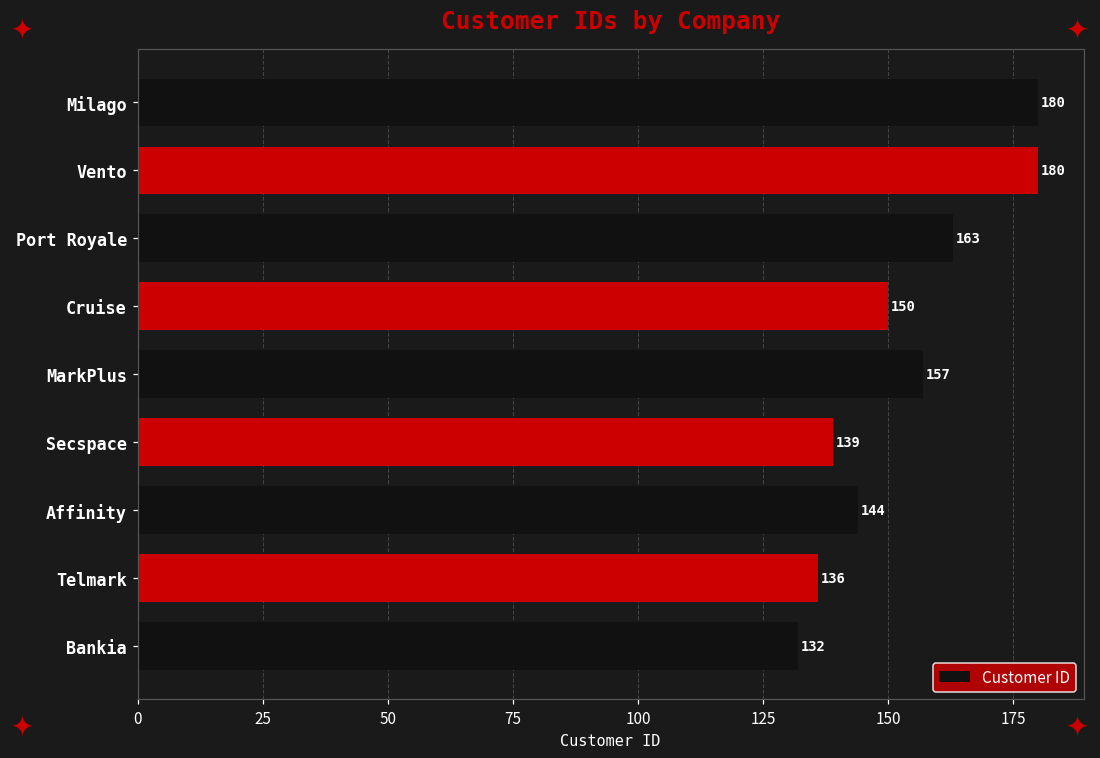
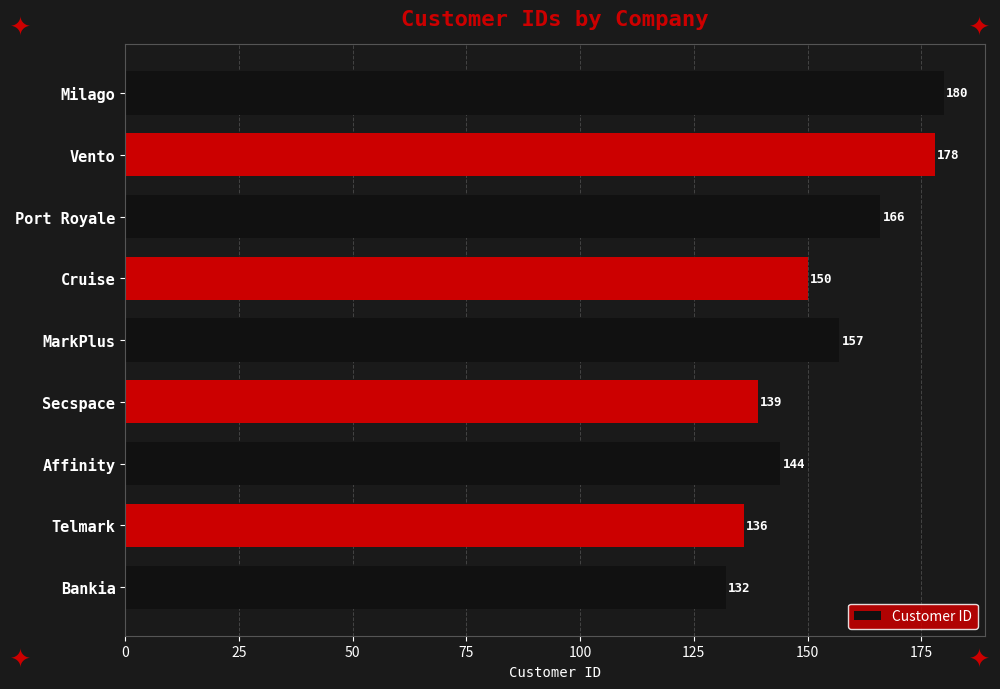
  {
    "Milago": 180,
-   "Vento": 180,
-   "Port Royale": 163,
+   "Vento": 178,
+   "Port Royale": 166,
    "Cruise": 150,
    "MarkPlus": 157,
    "Secspace": 139,
    "Affinity": 144,
    "Telmark": 136,
    "Bankia": 132
  }
